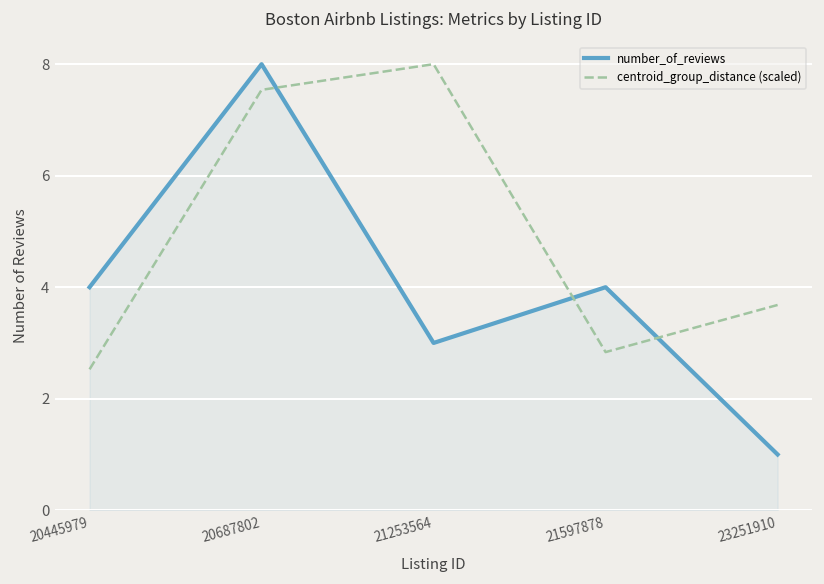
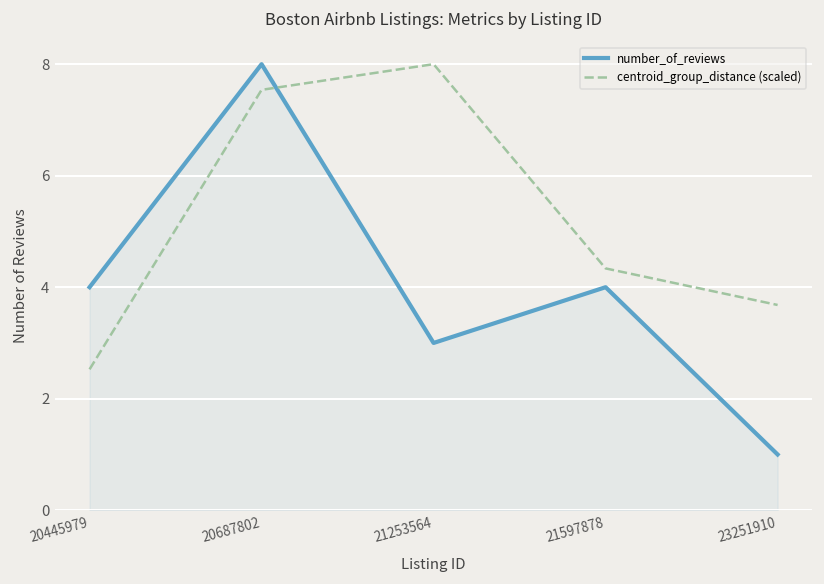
  {
    "number_of_reviews": {
      "20445979": 4.0,
      "20687802": 8.0,
      "21253564": 3.0,
      "21597878": 4.0,
      "23251910": 1.0
    },
    "centroid_group_distance (scaled)": {
      "20445979": 2.5,
      "20687802": 7.5,
      "21253564": 8.0,
-     "21597878": 2.8,
+     "21597878": 4.3,
      "23251910": 3.7
    }
  }
